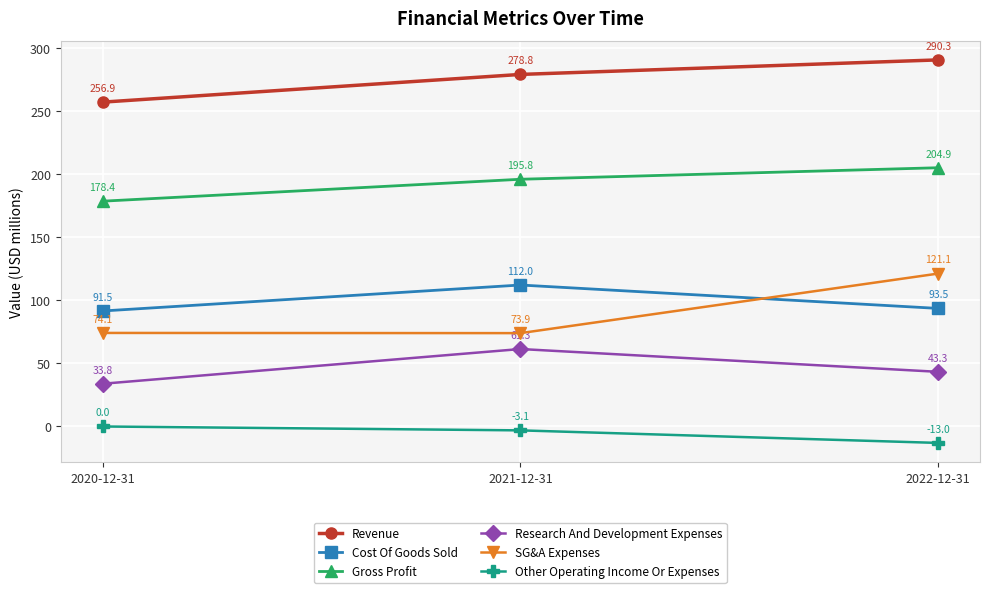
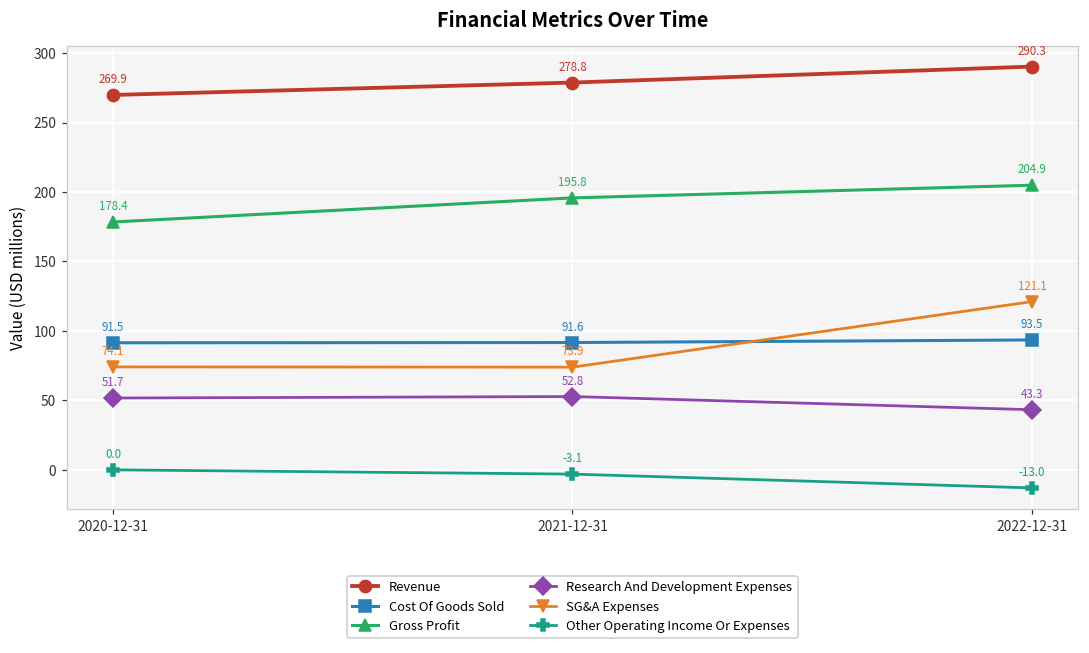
  {
    "Revenue": {
-     "2020-12-31": 256.9,
+     "2020-12-31": 269.9,
      "2021-12-31": 278.8,
      "2022-12-31": 290.3
    },
    "Cost Of Goods Sold": {
      "2020-12-31": 91.5,
-     "2021-12-31": 112.0,
+     "2021-12-31": 91.6,
      "2022-12-31": 93.5
    },
    "Research And Development Expenses": {
-     "2020-12-31": 33.8,
-     "2021-12-31": 61.3,
+     "2020-12-31": 51.7,
+     "2021-12-31": 52.8,
      "2022-12-31": 43.3
    },
    "SG&A Expenses": {
      "2020-12-31": 74.1,
      "2021-12-31": 73.9,
      "2022-12-31": 121.1
    }
  }
